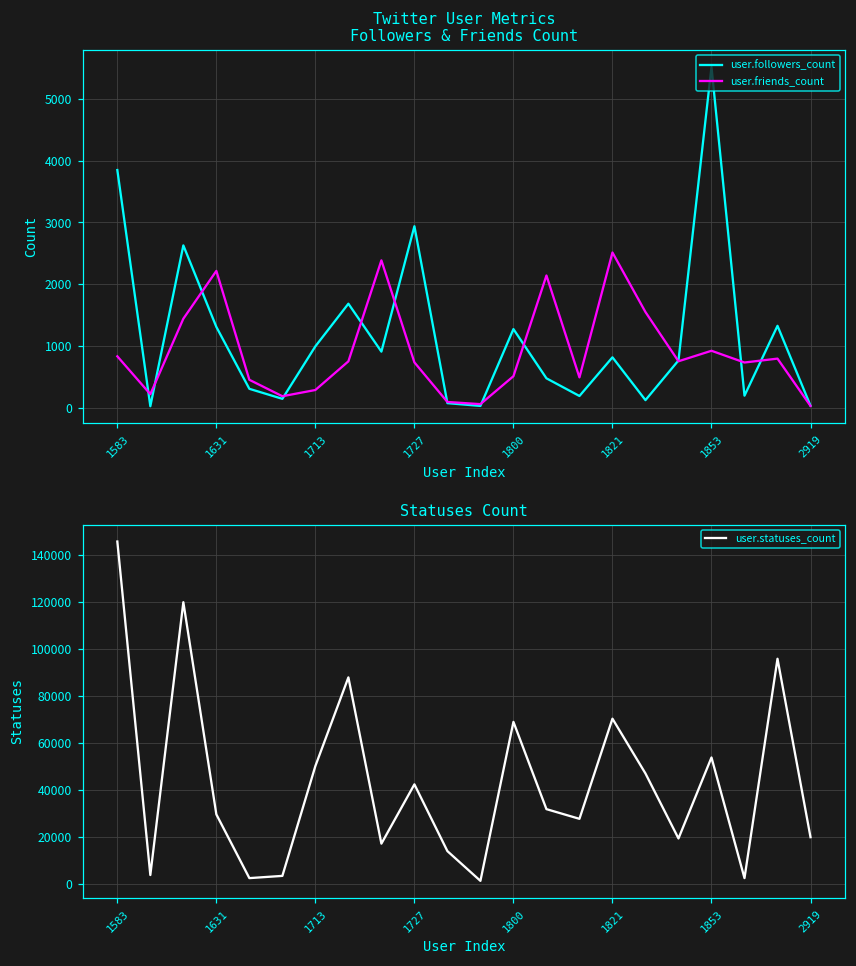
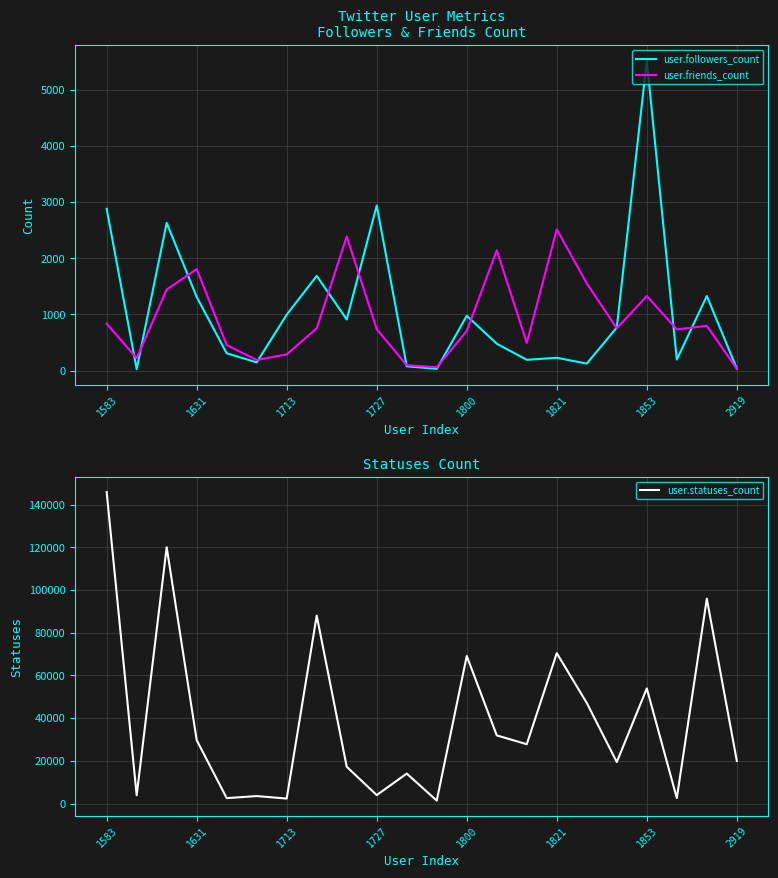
  {
    "Twitter User Metrics Followers & Friends Count": {
      "user.followers_count": {
-       "1583": 3800,
+       "1583": 2900,
        "1631": 1300,
        "1713": 1000,
        "1727": 2900,
-       "1800": 1300,
-       "1821": 800
+       "1800": 1000,
+       "1821": 200
      },
      "user.friends_count": {
        "1583": 800,
-       "1631": 2200,
+       "1631": 1800,
        "1713": 300,
        "1727": 700,
-       "1800": 500,
+       "1800": 700,
        "1821": 2500,
-       "1853": 900
+       "1853": 1300
      }
    },
    "Statuses Count": {
      "1583": 146000,
      "1631": 30000,
-     "1713": 50000,
-     "1727": 42000,
+     "1713": 2000,
+     "1727": 4000,
      "1800": 69000,
      "1821": 70000,
      "1853": 54000,
      "2919": 20000
    }
  }
